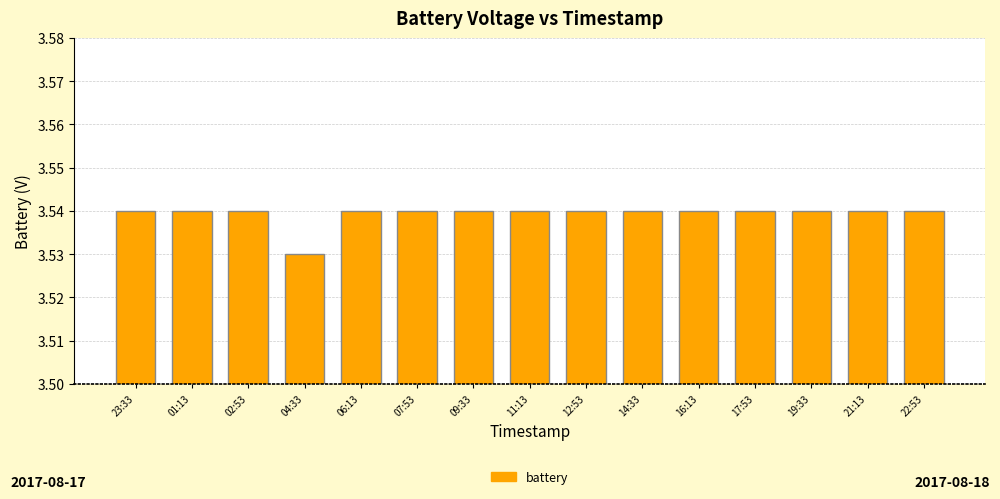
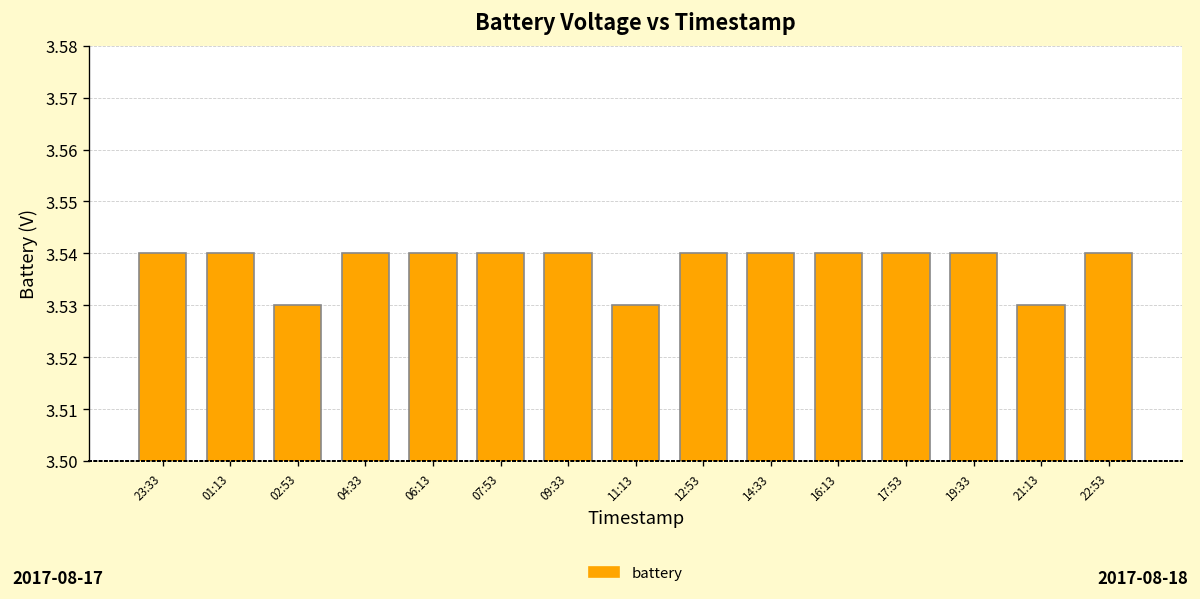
  {
    "23:33": 3.54,
    "01:13": 3.54,
-   "02:53": 3.54,
-   "04:33": 3.53,
+   "02:53": 3.53,
+   "04:33": 3.54,
    "06:13": 3.54,
    "07:53": 3.54,
    "09:33": 3.54,
-   "11:13": 3.54,
+   "11:13": 3.53,
    "12:53": 3.54,
    "14:33": 3.54,
    "16:13": 3.54,
    "17:53": 3.54,
    "19:33": 3.54,
-   "21:13": 3.54,
+   "21:13": 3.53,
    "22:53": 3.54
  }
